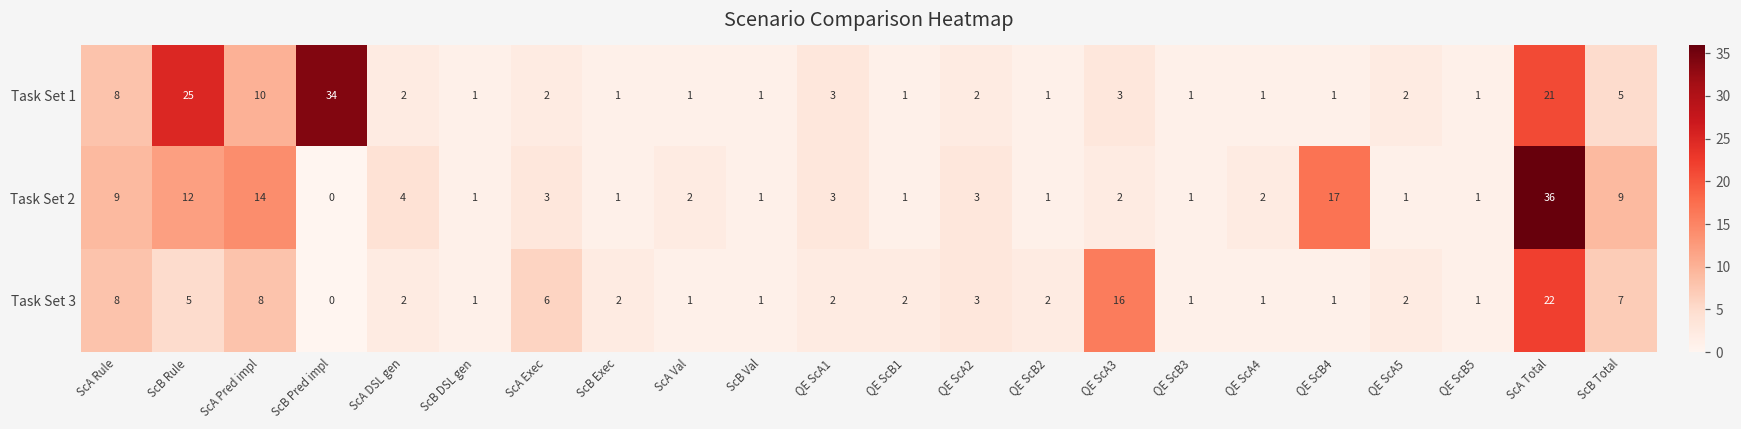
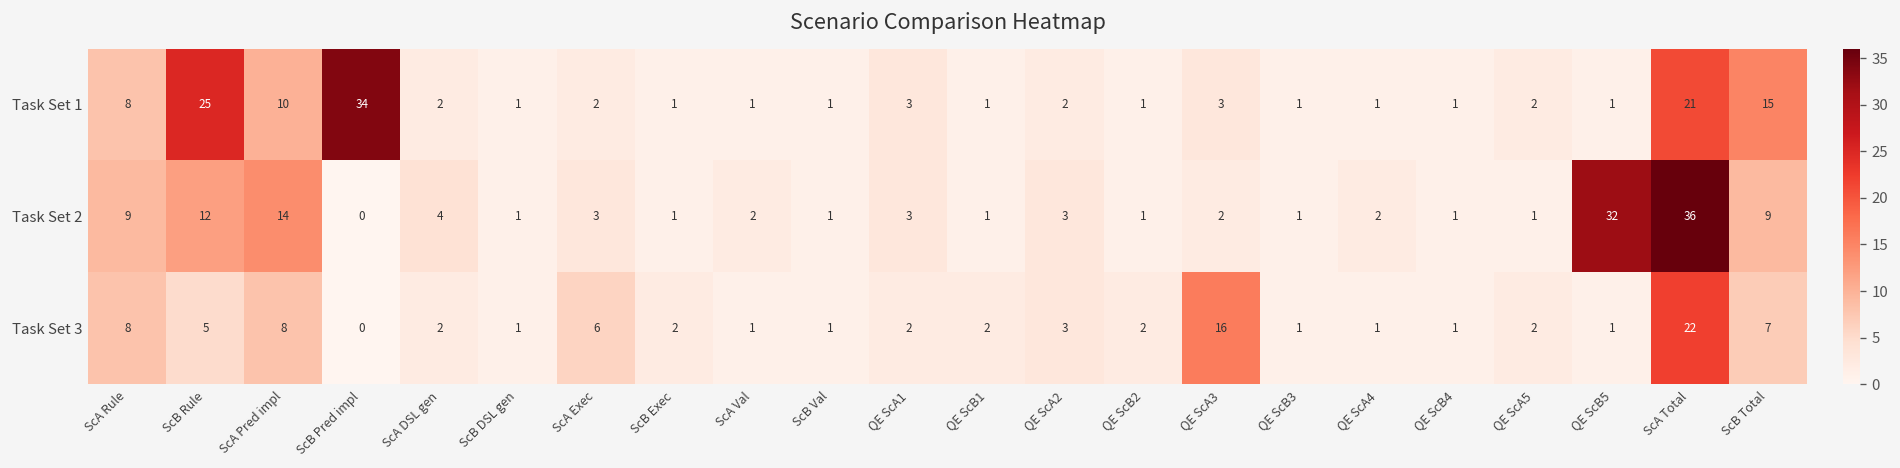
  {
    "Task Set 1": {
      "ScA Rule": 8,
      "ScB Rule": 25,
      "ScA Pred impl": 10,
      "ScB Pred impl": 34,
      "ScA DSL gen": 2,
      "ScB DSL gen": 1,
      "ScA Exec": 2,
      "ScB Exec": 1,
      "ScA Val": 1,
      "ScB Val": 1,
      "QE ScA1": 3,
      "QE ScB1": 1,
      "QE ScA2": 2,
      "QE ScB2": 1,
      "QE ScA3": 3,
      "QE ScB3": 1,
      "QE ScA4": 1,
      "QE ScB4": 1,
      "QE ScA5": 2,
      "QE ScB5": 1,
      "ScA Total": 21,
-     "ScB Total": 5
+     "ScB Total": 15
    },
    "Task Set 2": {
      "ScA Rule": 9,
      "ScB Rule": 12,
      "ScA Pred impl": 14,
      "ScB Pred impl": 0,
      "ScA DSL gen": 4,
      "ScB DSL gen": 1,
      "ScA Exec": 3,
      "ScB Exec": 1,
      "ScA Val": 2,
      "ScB Val": 1,
      "QE ScA1": 3,
      "QE ScB1": 1,
      "QE ScA2": 3,
      "QE ScB2": 1,
      "QE ScA3": 2,
      "QE ScB3": 1,
      "QE ScA4": 2,
-     "QE ScB4": 17,
+     "QE ScB4": 1,
      "QE ScA5": 1,
-     "QE ScB5": 1,
+     "QE ScB5": 32,
      "ScA Total": 36,
      "ScB Total": 9
    },
    "Task Set 3": {
      "ScA Rule": 8,
      "ScB Rule": 5,
      "ScA Pred impl": 8,
      "ScB Pred impl": 0,
      "ScA DSL gen": 2,
      "ScB DSL gen": 1,
      "ScA Exec": 6,
      "ScB Exec": 2,
      "ScA Val": 1,
      "ScB Val": 1,
      "QE ScA1": 2,
      "QE ScB1": 2,
      "QE ScA2": 3,
      "QE ScB2": 2,
      "QE ScA3": 16,
      "QE ScB3": 1,
      "QE ScA4": 1,
      "QE ScB4": 1,
      "QE ScA5": 2,
      "QE ScB5": 1,
      "ScA Total": 22,
      "ScB Total": 7
    }
  }
